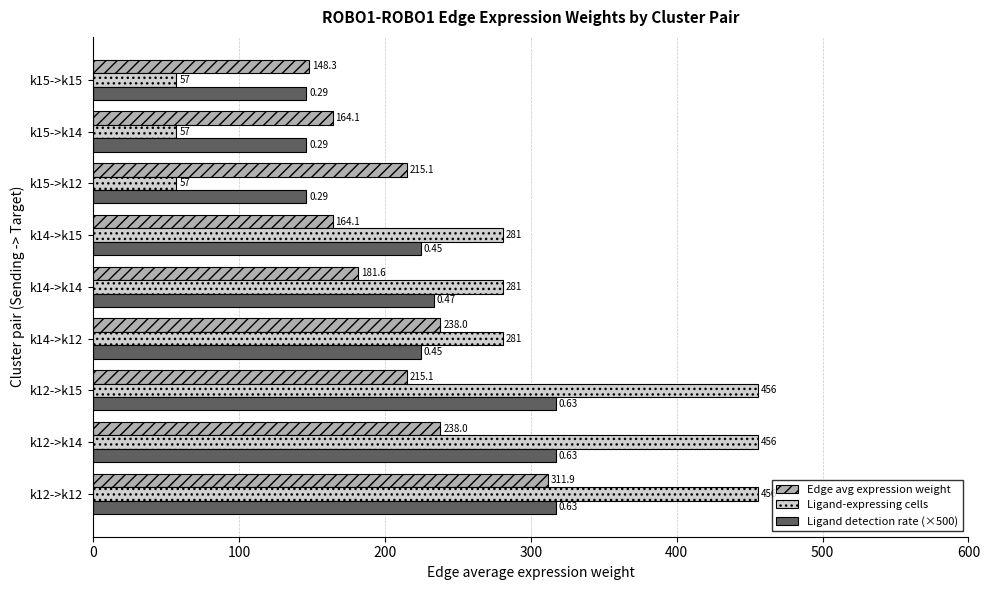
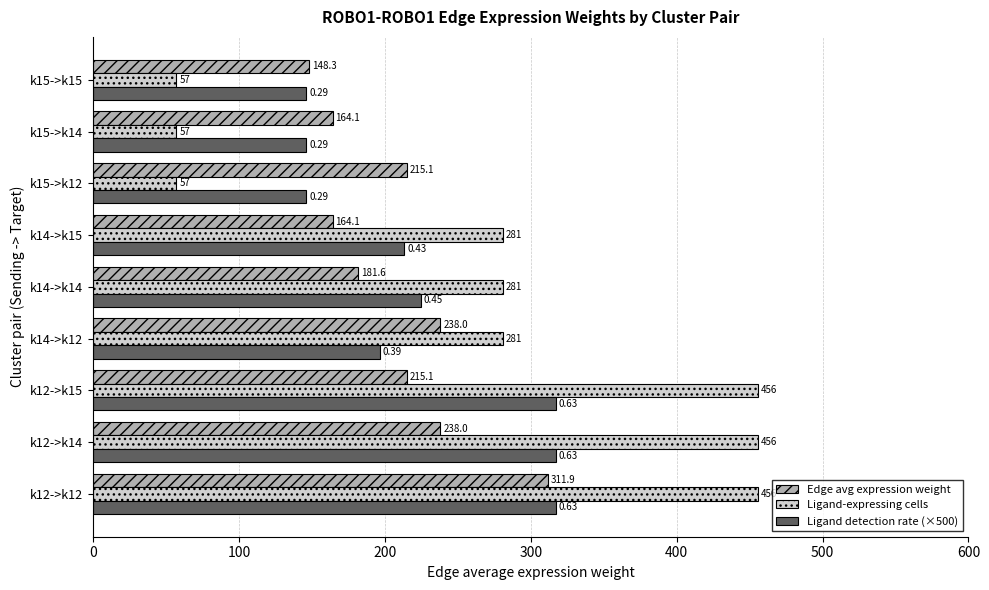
  {
    "Ligand detection rate (×500)": {
-     "k14->k15": 0.45,
-     "k14->k14": 0.47,
-     "k14->k12": 0.45
+     "k14->k15": 0.43,
+     "k14->k14": 0.45,
+     "k14->k12": 0.39
    }
  }
